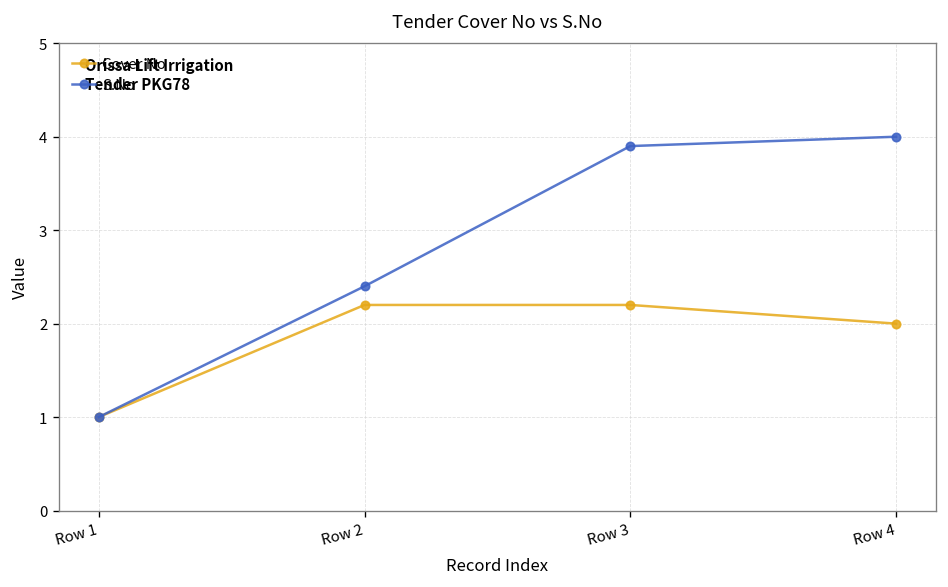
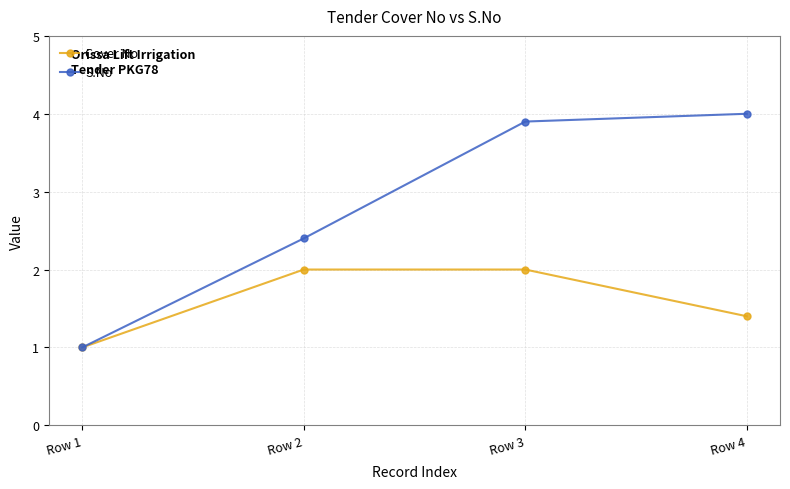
  {
    "Cover No": {
-     "Row 2": 2.2,
-     "Row 3": 2.2,
-     "Row 4": 2.0
+     "Row 2": 2.0,
+     "Row 3": 2.0,
+     "Row 4": 1.4
    },
    "S.No": {
      "Row 2": 2.4,
      "Row 3": 3.9,
      "Row 4": 4.0
    }
  }
